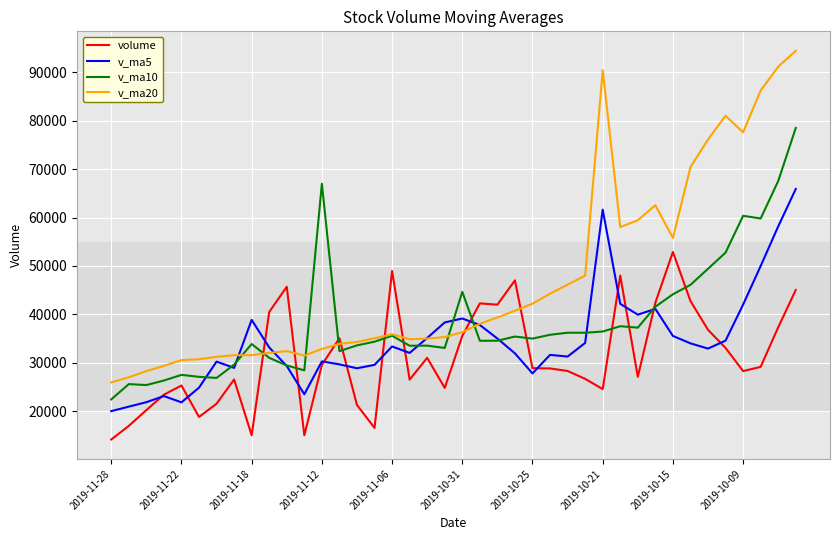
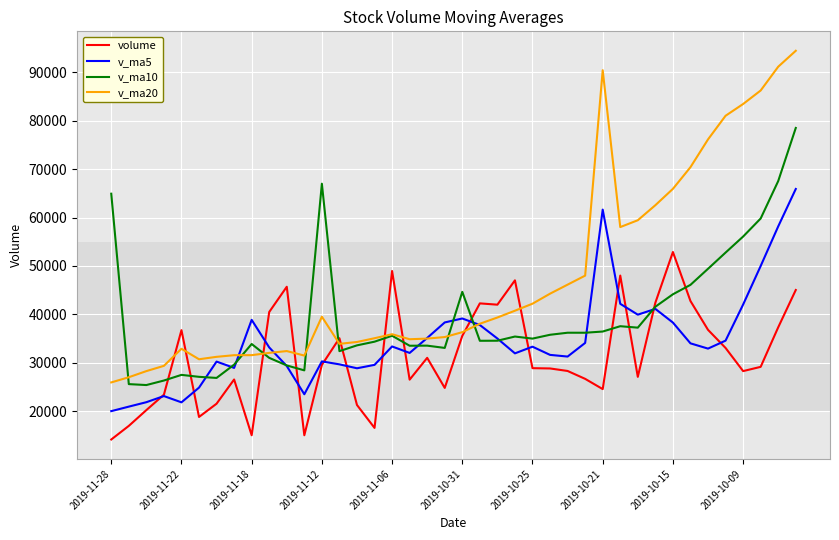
  {
    "volume": {
      "2019-11-28": 14000,
-     "2019-11-22": 25000,
+     "2019-11-22": 37000,
      "2019-11-18": 15000,
      "2019-11-12": 30000,
      "2019-11-06": 49000,
      "2019-10-31": 36000,
      "2019-10-25": 29000,
      "2019-10-21": 25000,
      "2019-10-15": 53000,
      "2019-10-09": 28000
    },
    "v_ma5": {
      "2019-11-28": 20000,
      "2019-11-22": 22000,
      "2019-11-18": 39000,
      "2019-11-12": 30000,
      "2019-11-06": 33000,
      "2019-10-31": 39000,
-     "2019-10-25": 28000,
+     "2019-10-25": 33000,
      "2019-10-21": 62000,
-     "2019-10-15": 36000,
+     "2019-10-15": 38000,
      "2019-10-09": 42000
    },
    "v_ma10": {
-     "2019-11-28": 22000,
+     "2019-11-28": 65000,
      "2019-11-22": 27000,
      "2019-11-18": 34000,
      "2019-11-12": 67000,
      "2019-10-31": 45000,
      "2019-10-25": 35000,
      "2019-10-21": 36000,
      "2019-10-15": 44000,
-     "2019-10-09": 60000
+     "2019-10-09": 56000
    },
    "v_ma20": {
      "2019-11-28": 26000,
-     "2019-11-22": 31000,
+     "2019-11-22": 33000,
      "2019-11-18": 32000,
-     "2019-11-12": 33000,
+     "2019-11-12": 39000,
      "2019-10-31": 36000,
      "2019-10-25": 42000,
      "2019-10-21": 90000,
-     "2019-10-15": 56000,
-     "2019-10-09": 78000
+     "2019-10-15": 66000,
+     "2019-10-09": 83000
    }
  }
